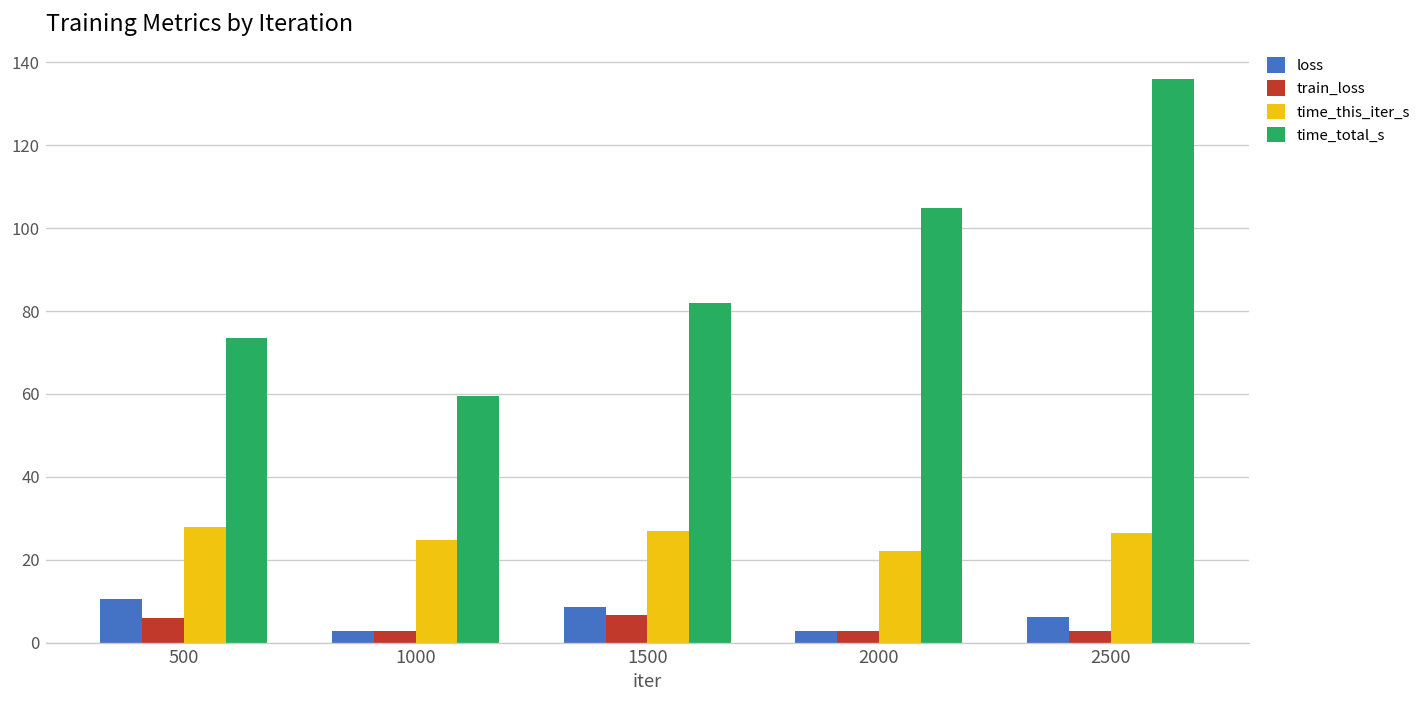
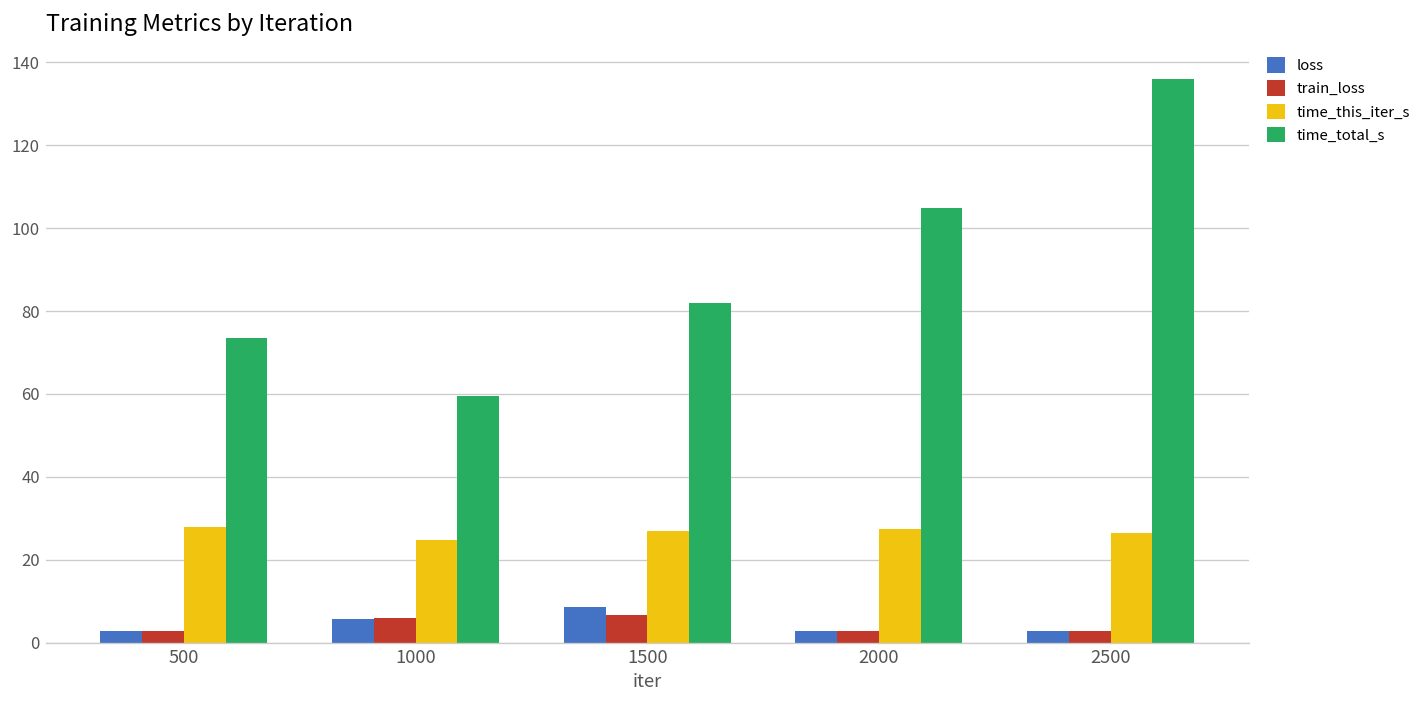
  {
    "loss": {
-     "500": 11,
-     "1000": 3,
+     "500": 3,
+     "1000": 6,
      "1500": 9,
      "2000": 3,
-     "2500": 6
+     "2500": 3
    },
    "train_loss": {
-     "500": 6,
-     "1000": 3,
+     "500": 3,
+     "1000": 6,
      "1500": 7,
      "2000": 3,
      "2500": 3
    },
    "time_this_iter_s": {
      "500": 28,
      "1000": 25,
      "1500": 27,
-     "2000": 22,
+     "2000": 27,
      "2500": 27
    },
    "time_total_s": {
      "500": 74,
      "1000": 59,
      "1500": 82,
      "2000": 105,
      "2500": 136
    }
  }
